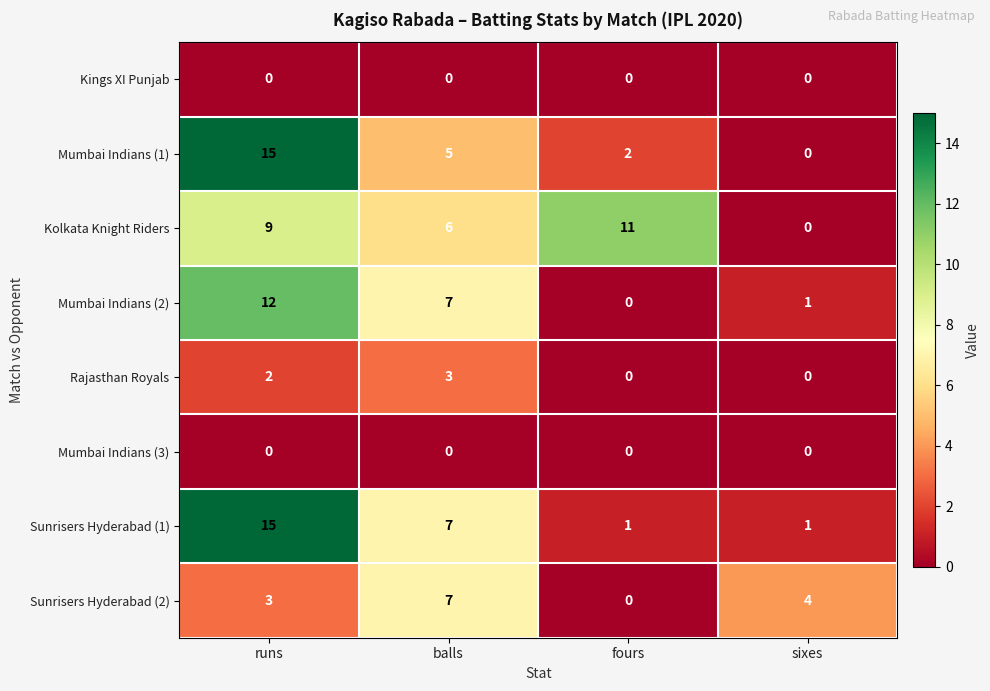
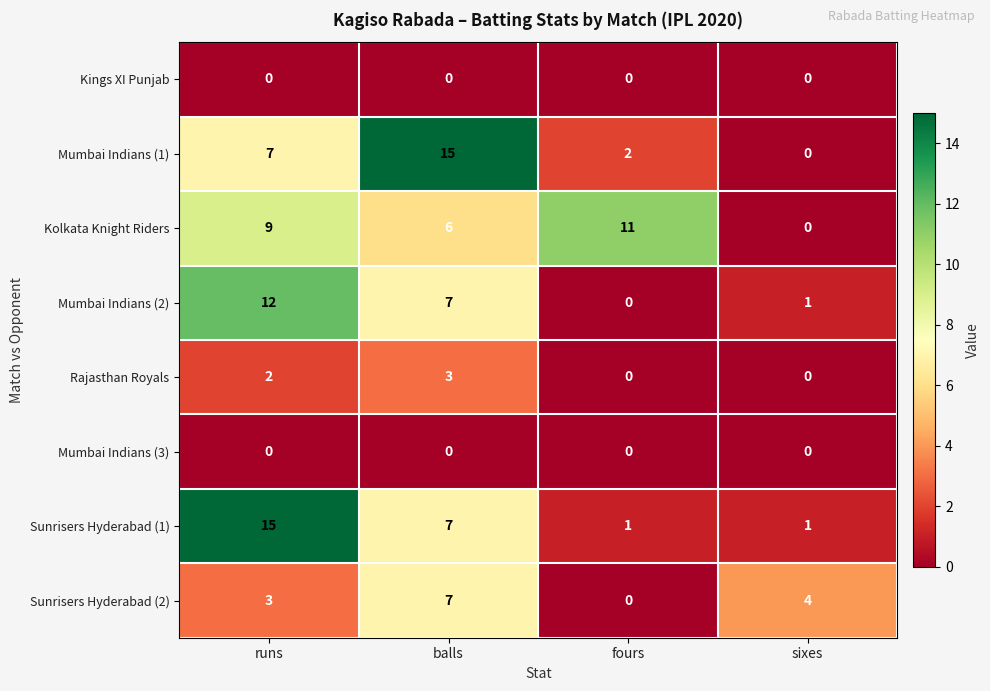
  {
    "Kings XI Punjab": {
      "runs": 0,
      "balls": 0,
      "fours": 0,
      "sixes": 0
    },
    "Mumbai Indians (1)": {
-     "runs": 15,
-     "balls": 5,
+     "runs": 7,
+     "balls": 15,
      "fours": 2,
      "sixes": 0
    },
    "Kolkata Knight Riders": {
      "runs": 9,
      "balls": 6,
      "fours": 11,
      "sixes": 0
    },
    "Mumbai Indians (2)": {
      "runs": 12,
      "balls": 7,
      "fours": 0,
      "sixes": 1
    },
    "Rajasthan Royals": {
      "runs": 2,
      "balls": 3,
      "fours": 0,
      "sixes": 0
    },
    "Mumbai Indians (3)": {
      "runs": 0,
      "balls": 0,
      "fours": 0,
      "sixes": 0
    },
    "Sunrisers Hyderabad (1)": {
      "runs": 15,
      "balls": 7,
      "fours": 1,
      "sixes": 1
    },
    "Sunrisers Hyderabad (2)": {
      "runs": 3,
      "balls": 7,
      "fours": 0,
      "sixes": 4
    }
  }
